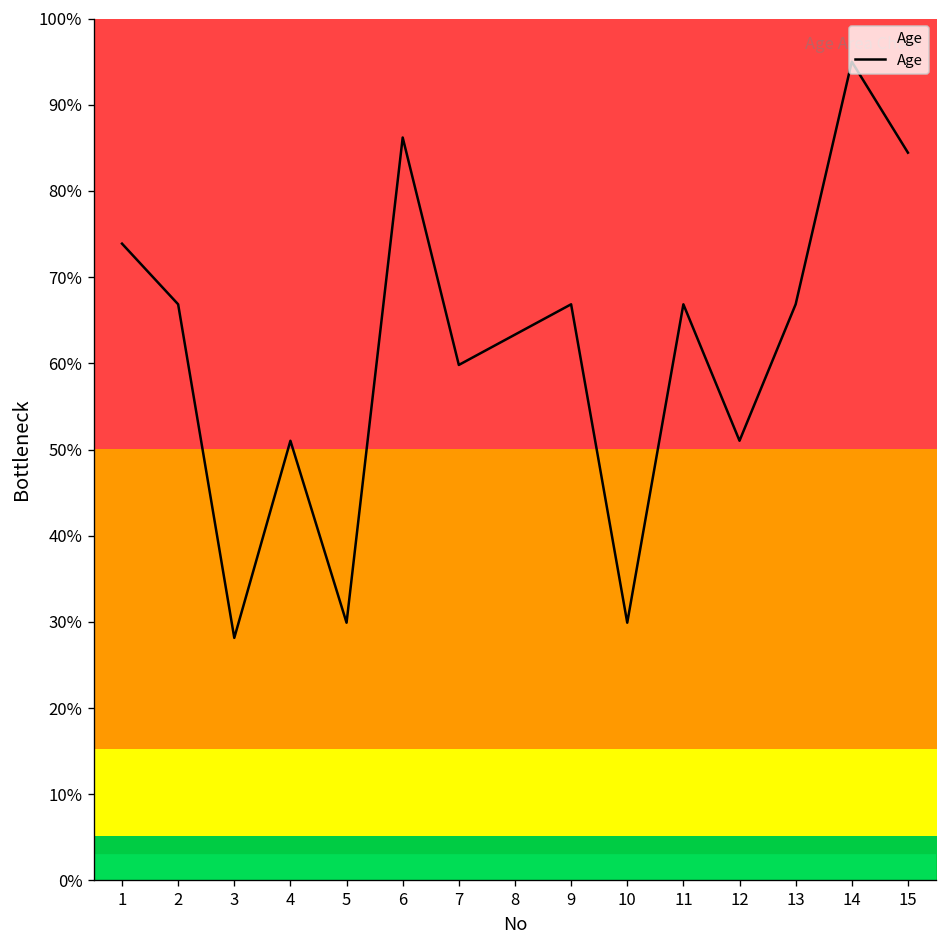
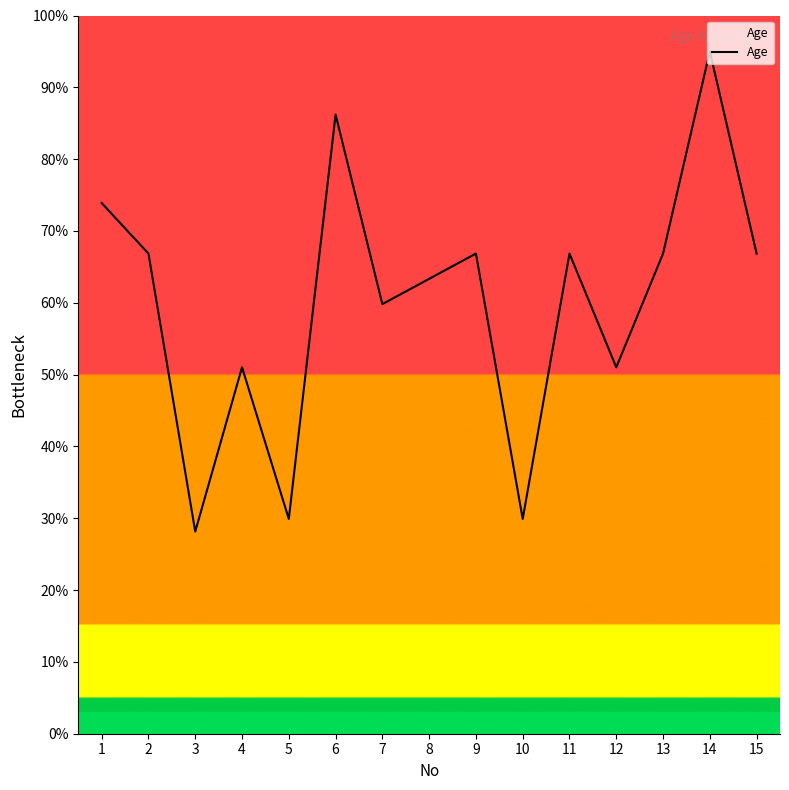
  {
    "1": "74%",
    "2": "67%",
    "3": "28%",
    "4": "51%",
    "5": "30%",
    "6": "86%",
    "7": "60%",
    "8": "63%",
    "9": "67%",
    "10": "30%",
    "11": "67%",
    "12": "51%",
    "13": "67%",
-   "15": "84%"
+   "15": "67%"
  }
